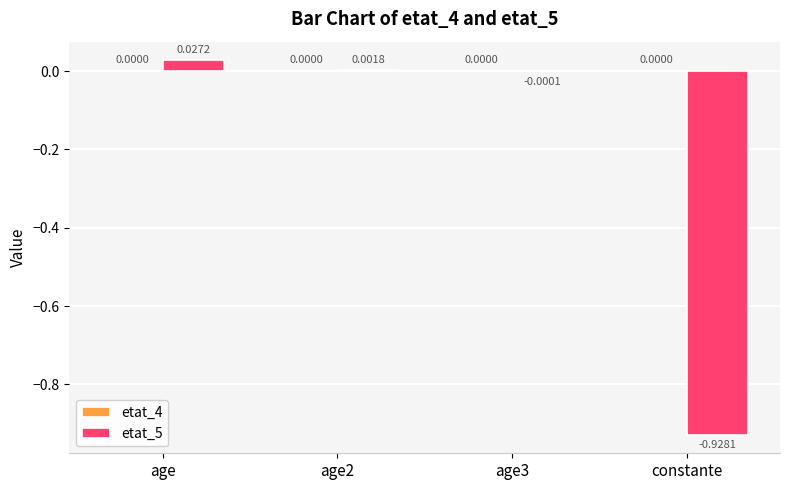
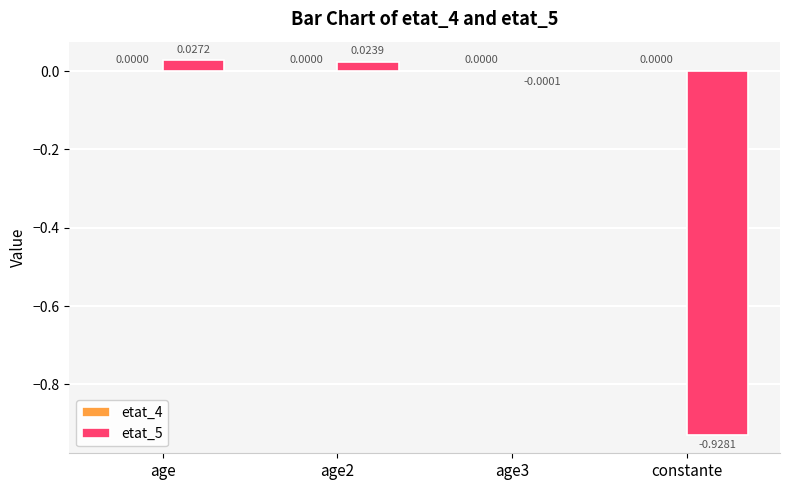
  {
    "etat_4": {
      "age": 0.0000,
      "age2": 0.0000,
      "age3": 0.0000,
      "constante": 0.0000
    },
    "etat_5": {
      "age": 0.0272,
-     "age2": 0.0018,
+     "age2": 0.0239,
      "age3": -0.0001,
      "constante": -0.9281
    }
  }
